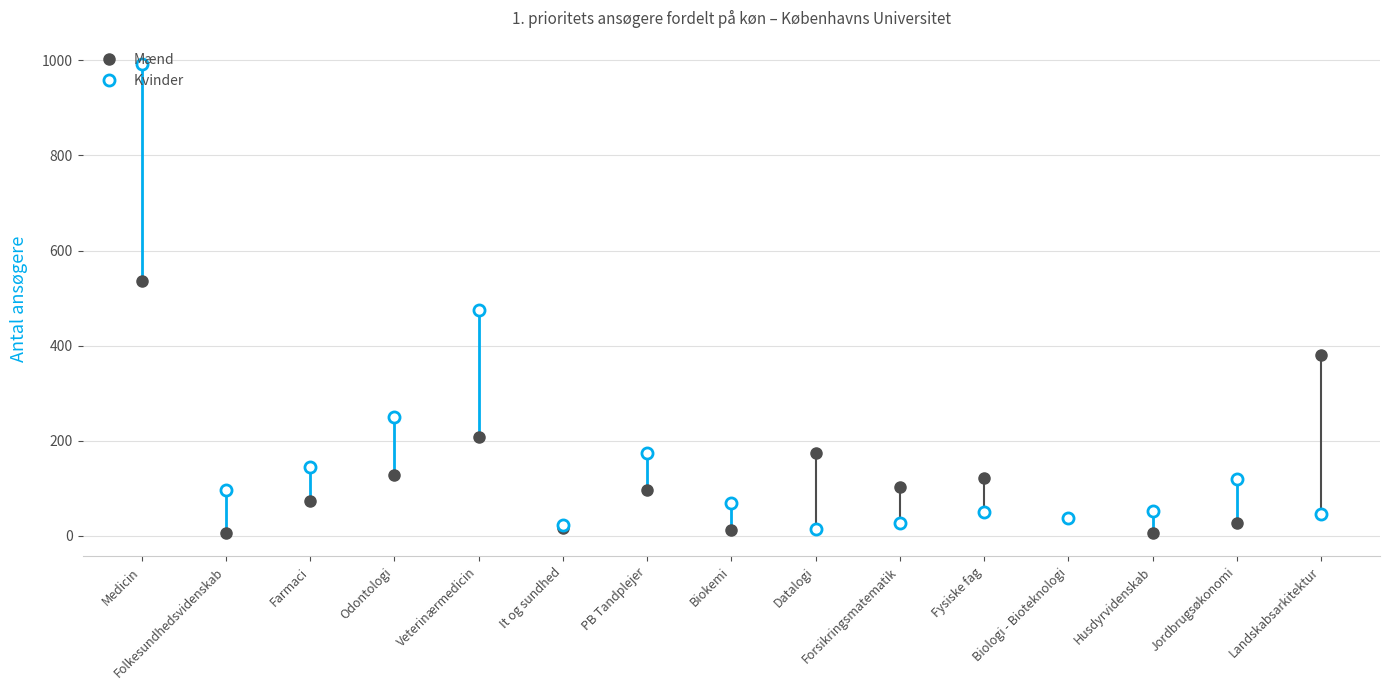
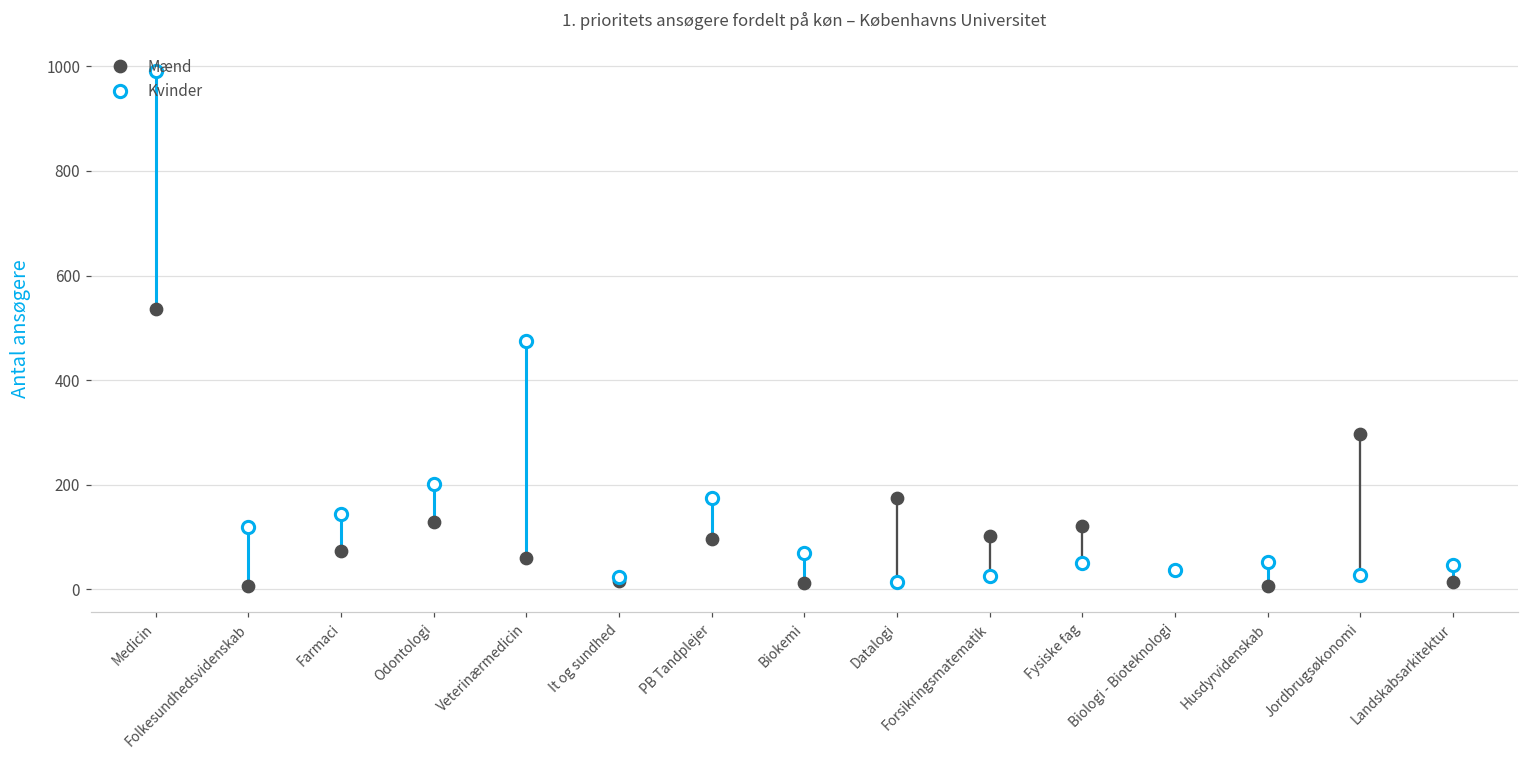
  {
    "Mænd": {
      "Medicin": 540,
      "Folkesundhedsvidenskab": 10,
      "Farmaci": 70,
      "Odontologi": 130,
-     "Veterinærmedicin": 210,
+     "Veterinærmedicin": 60,
      "It og sundhed": 20,
      "PB Tandplejer": 100,
      "Biokemi": 10,
      "Datalogi": 180,
      "Forsikringsmatematik": 100,
      "Fysiske fag": 120,
      "Husdyrvidenskab": 10,
-     "Jordbrugsøkonomi": 30,
-     "Landskabsarkitektur": 380
+     "Jordbrugsøkonomi": 300,
+     "Landskabsarkitektur": 20
    },
    "Kvinder": {
      "Medicin": 990,
-     "Folkesundhedsvidenskab": 100,
+     "Folkesundhedsvidenskab": 120,
      "Farmaci": 140,
-     "Odontologi": 250,
+     "Odontologi": 200,
      "Veterinærmedicin": 480,
      "It og sundhed": 20,
      "PB Tandplejer": 170,
      "Biokemi": 70,
      "Datalogi": 10,
      "Forsikringsmatematik": 30,
      "Fysiske fag": 50,
      "Husdyrvidenskab": 50,
-     "Jordbrugsøkonomi": 120,
+     "Jordbrugsøkonomi": 30,
      "Landskabsarkitektur": 50
    }
  }
